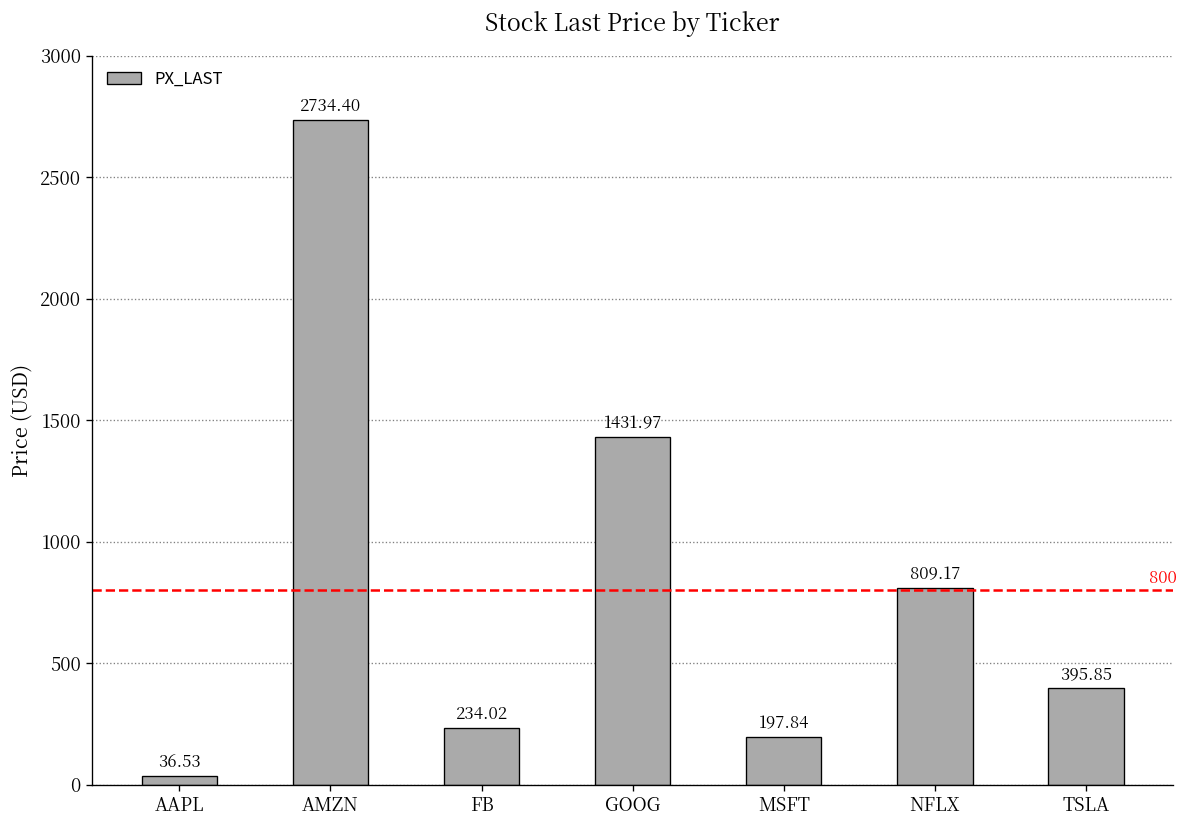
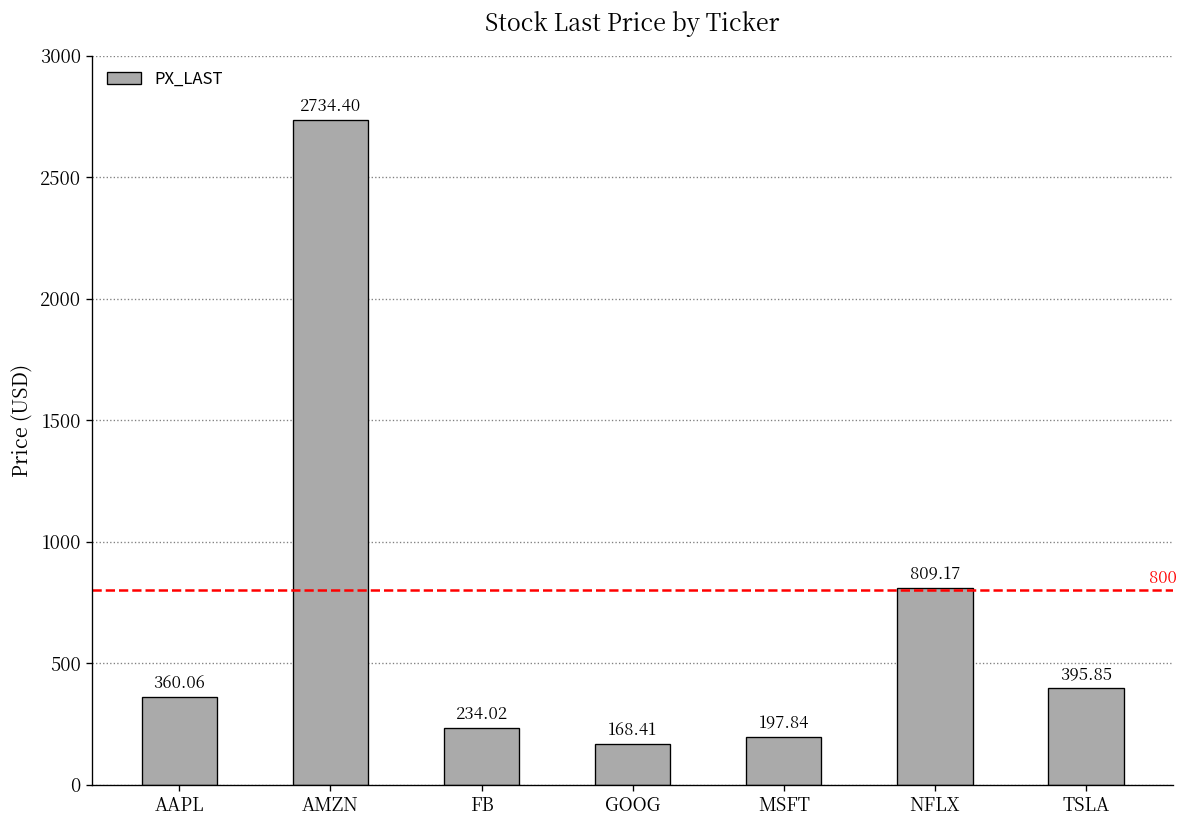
  {
-   "AAPL": 36.53,
+   "AAPL": 360.06,
    "AMZN": 2734.40,
    "FB": 234.02,
-   "GOOG": 1431.97,
+   "GOOG": 168.41,
    "MSFT": 197.84,
    "NFLX": 809.17,
    "TSLA": 395.85
  }
